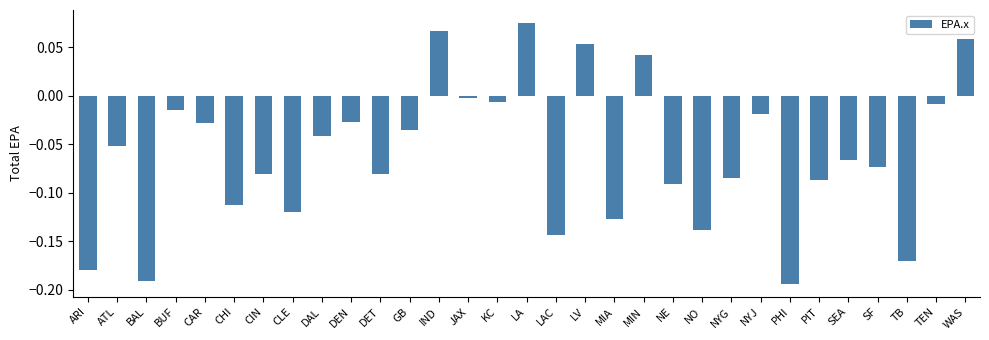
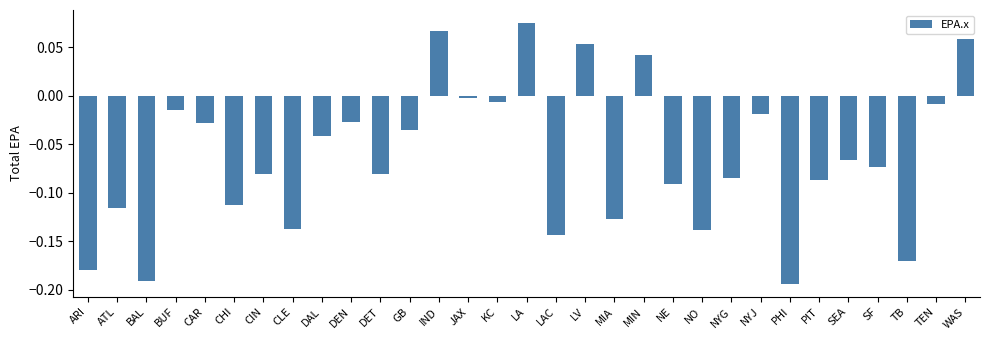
  {
    "ARI": -0.18,
-   "ATL": -0.05,
+   "ATL": -0.12,
    "BAL": -0.19,
    "BUF": -0.01,
    "CAR": -0.03,
    "CHI": -0.11,
    "CIN": -0.08,
-   "CLE": -0.12,
+   "CLE": -0.14,
    "DAL": -0.04,
    "DEN": -0.03,
    "DET": -0.08,
    "GB": -0.04,
    "IND": 0.07,
    "KC": -0.01,
    "LA": 0.08,
    "LAC": -0.14,
    "LV": 0.05,
    "MIA": -0.13,
    "MIN": 0.04,
    "NE": -0.09,
    "NO": -0.14,
    "NYG": -0.08,
    "NYJ": -0.02,
    "PHI": -0.19,
    "PIT": -0.09,
    "SEA": -0.07,
    "SF": -0.07,
    "TB": -0.17,
    "TEN": -0.01,
    "WAS": 0.06
  }
